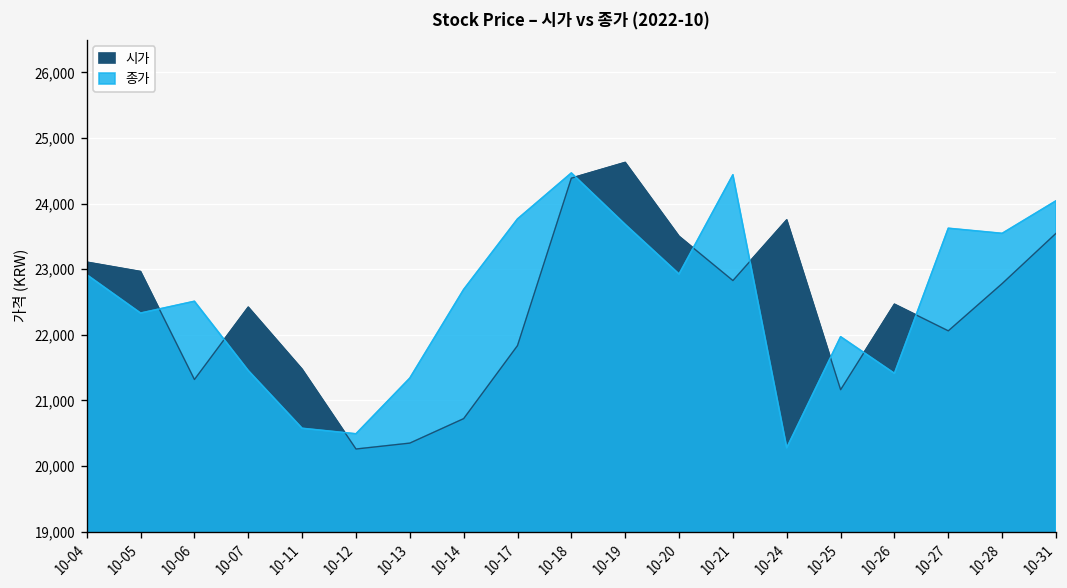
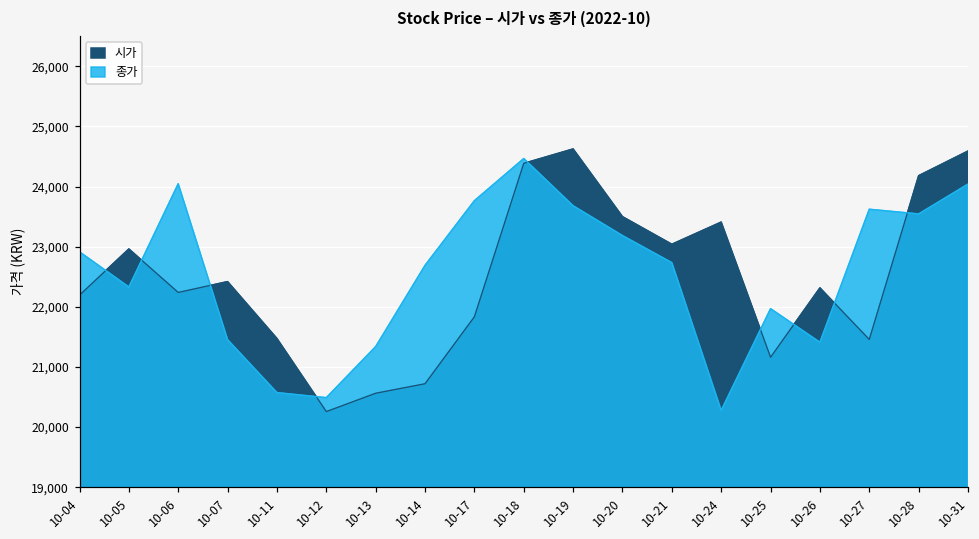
  {
    "시가": {
-     "10-04": "23,100",
+     "10-04": "22,200",
      "10-05": "23,000",
-     "10-06": "21,300",
+     "10-06": "22,200",
      "10-07": "22,400",
      "10-11": "21,500",
      "10-12": "20,300",
-     "10-13": "20,300",
+     "10-13": "20,600",
      "10-14": "20,700",
      "10-17": "21,800",
      "10-18": "24,400",
      "10-19": "24,600",
      "10-20": "23,500",
-     "10-21": "22,800",
-     "10-24": "23,800",
+     "10-21": "23,000",
+     "10-24": "23,400",
      "10-25": "21,200",
-     "10-26": "22,500",
-     "10-27": "22,100",
-     "10-28": "22,800",
-     "10-31": "23,500"
+     "10-26": "22,300",
+     "10-27": "21,500",
+     "10-28": "24,200",
+     "10-31": "24,600"
    },
    "종가": {
      "10-04": "22,900",
      "10-05": "22,300",
-     "10-06": "22,500",
+     "10-06": "24,000",
      "10-07": "21,500",
      "10-11": "20,600",
      "10-12": "20,500",
      "10-13": "21,300",
      "10-14": "22,700",
      "10-17": "23,800",
      "10-18": "24,500",
      "10-19": "23,700",
-     "10-20": "22,900",
-     "10-21": "24,400",
+     "10-20": "23,200",
+     "10-21": "22,700",
      "10-24": "20,300",
      "10-25": "22,000",
      "10-26": "21,400",
      "10-27": "23,600",
      "10-28": "23,500",
      "10-31": "24,000"
    }
  }
